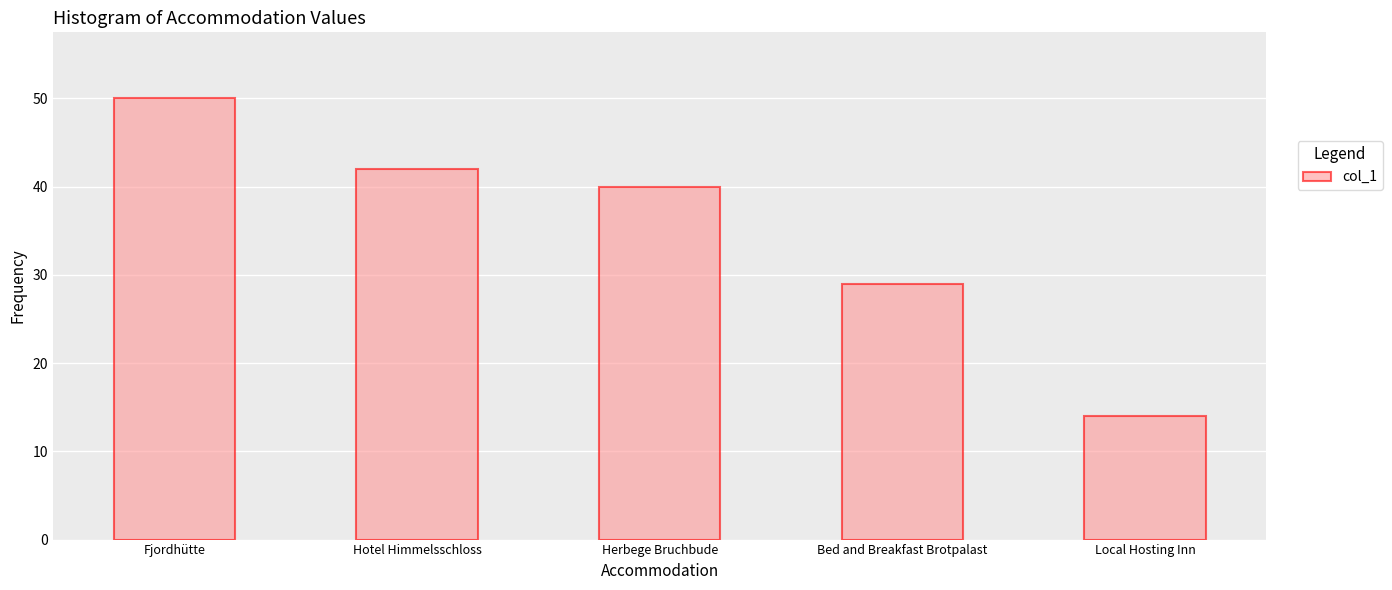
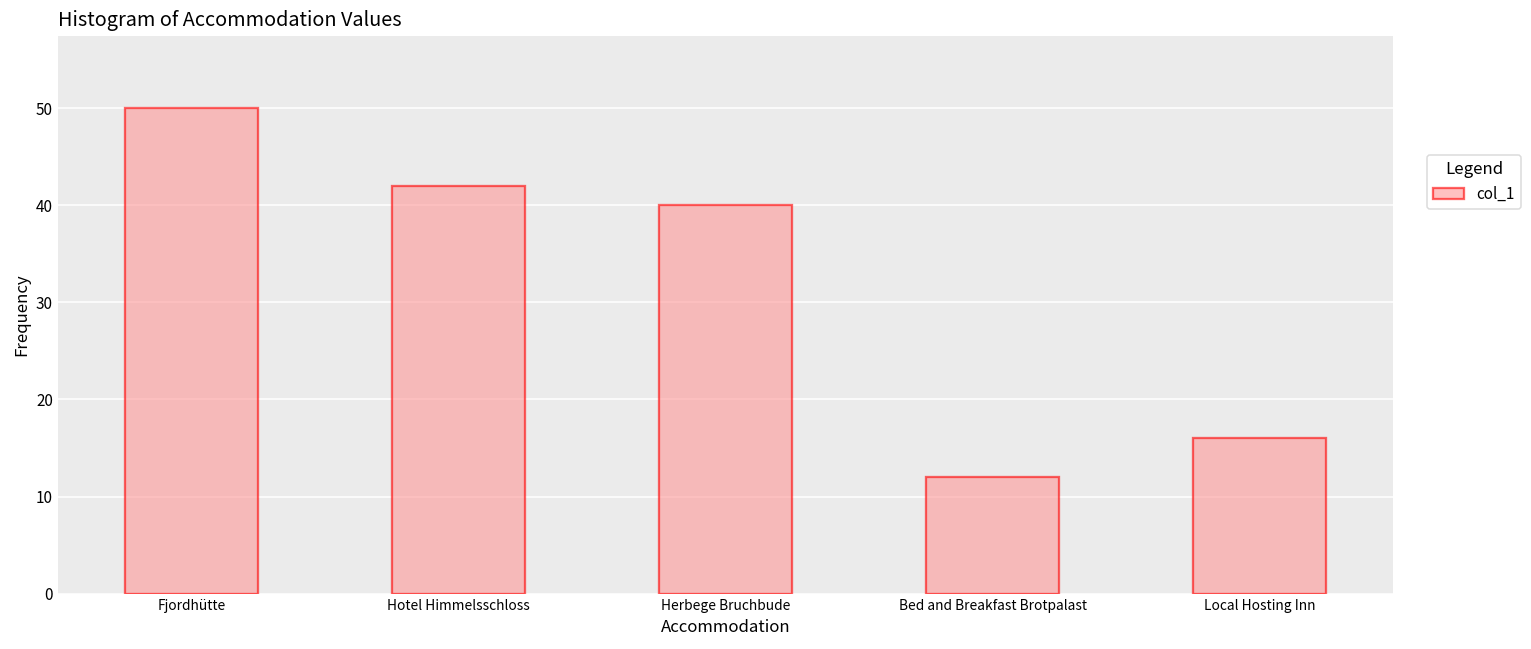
  {
    "Fjordhütte": 50,
    "Hotel Himmelsschloss": 42,
    "Herbege Bruchbude": 40,
-   "Bed and Breakfast Brotpalast": 29,
-   "Local Hosting Inn": 14
+   "Bed and Breakfast Brotpalast": 12,
+   "Local Hosting Inn": 16
  }
